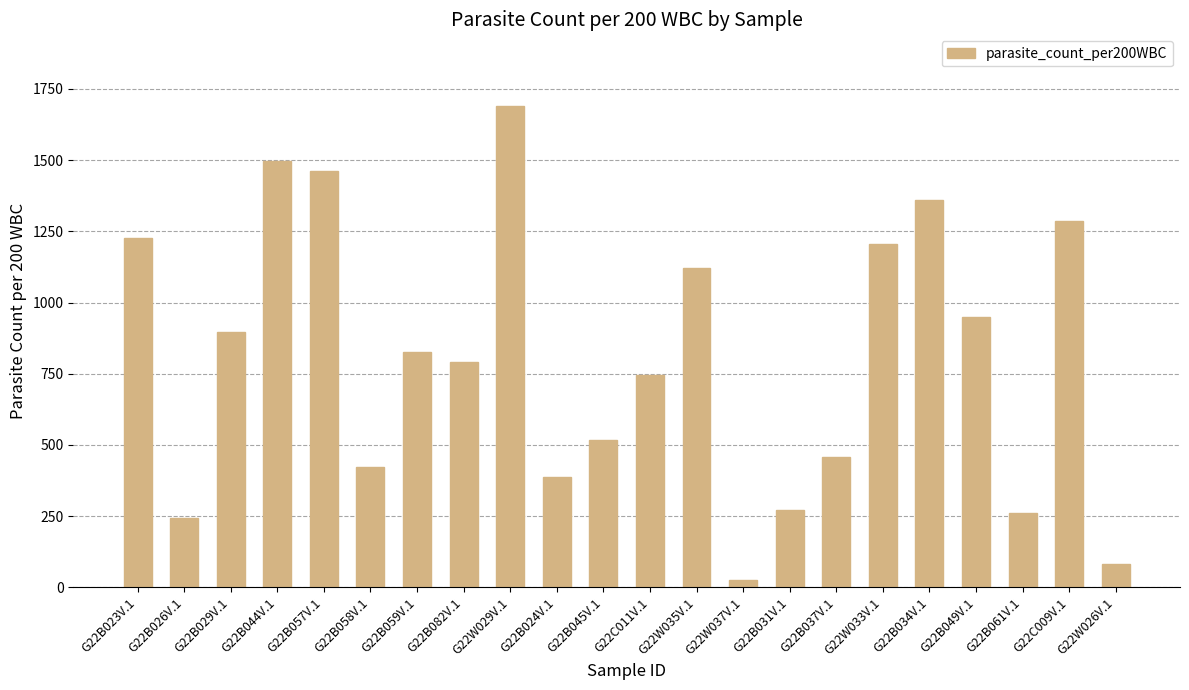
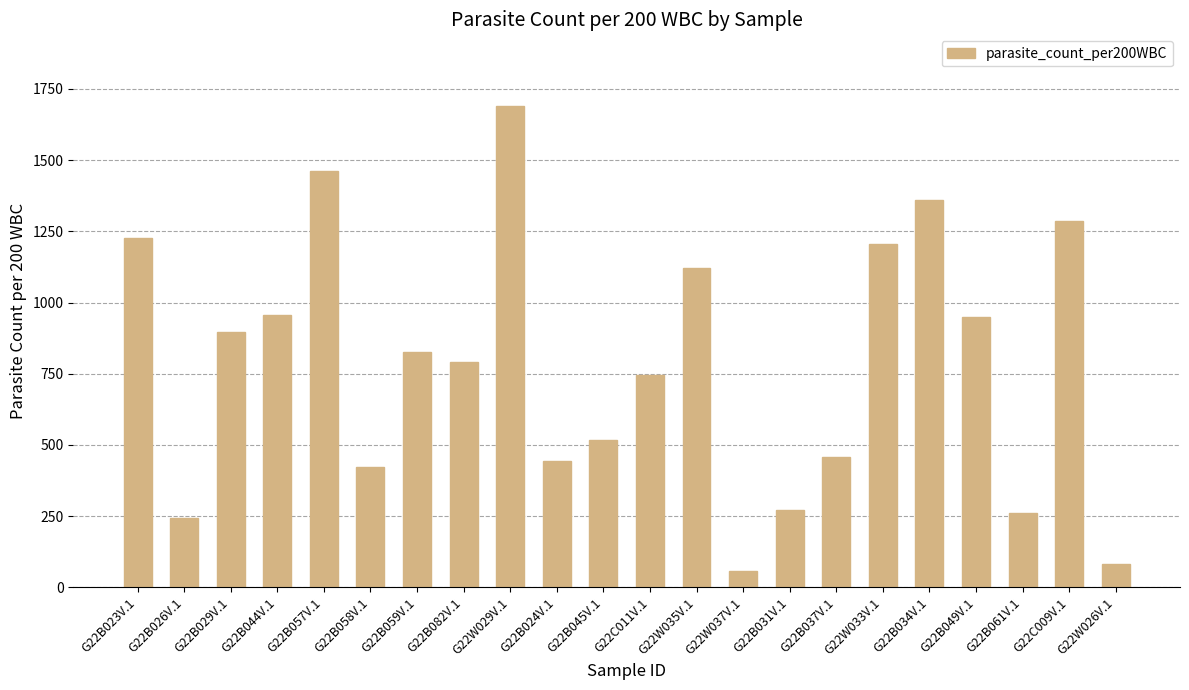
  {
    "G22B023V.1": 1230,
    "G22B026V.1": 250,
    "G22B029V.1": 900,
-   "G22B044V.1": 1500,
+   "G22B044V.1": 960,
    "G22B057V.1": 1460,
    "G22B058V.1": 420,
    "G22B059V.1": 830,
    "G22B082V.1": 790,
    "G22W029V.1": 1690,
-   "G22B024V.1": 390,
+   "G22B024V.1": 450,
    "G22B045V.1": 520,
    "G22C011V.1": 750,
    "G22W035V.1": 1120,
-   "G22W037V.1": 30,
+   "G22W037V.1": 60,
    "G22B031V.1": 270,
    "G22B037V.1": 460,
    "G22W033V.1": 1210,
    "G22B034V.1": 1360,
    "G22B049V.1": 950,
    "G22B061V.1": 260,
    "G22C009V.1": 1290,
    "G22W026V.1": 80
  }
